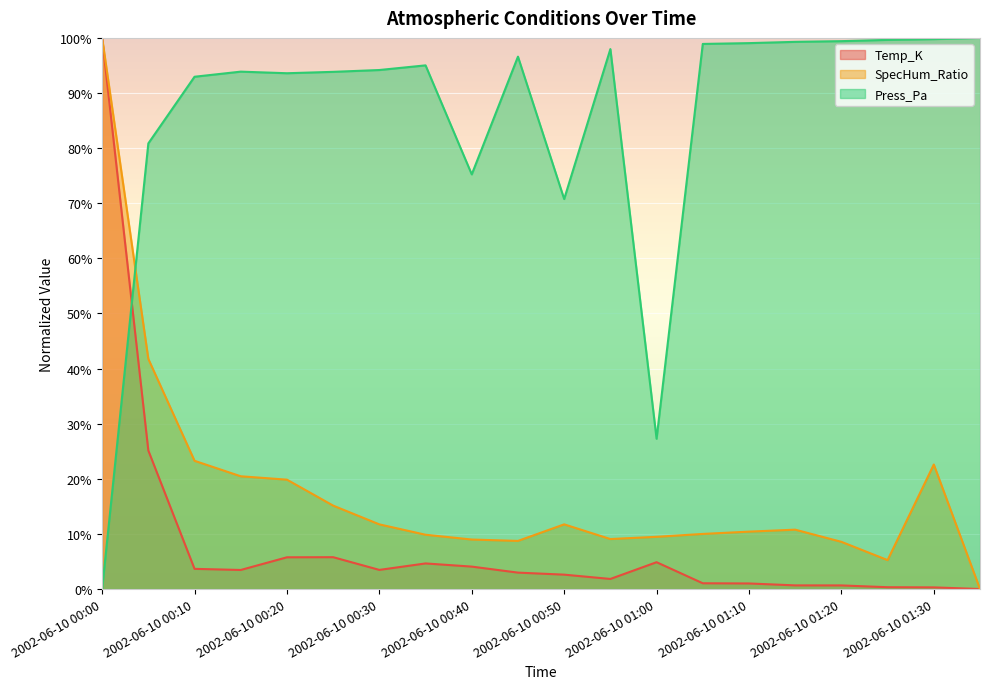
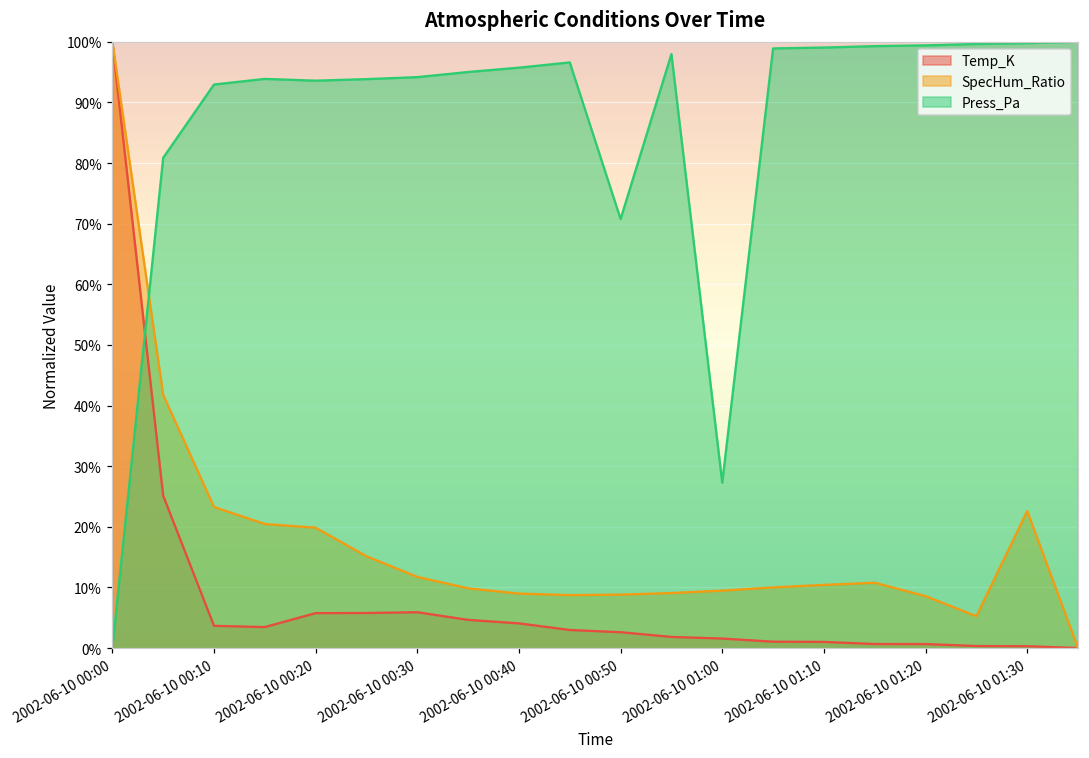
  {
    "Temp_K": {
      "2002-06-10 00:10": "4%",
      "2002-06-10 00:20": "6%",
-     "2002-06-10 00:30": "3%",
+     "2002-06-10 00:30": "6%",
      "2002-06-10 00:40": "4%",
      "2002-06-10 00:50": "3%",
-     "2002-06-10 01:00": "5%",
+     "2002-06-10 01:00": "2%",
      "2002-06-10 01:10": "1%",
      "2002-06-10 01:20": "1%",
      "2002-06-10 01:30": "0%"
    },
    "SpecHum_Ratio": {
      "2002-06-10 00:10": "23%",
      "2002-06-10 00:20": "20%",
      "2002-06-10 00:30": "12%",
      "2002-06-10 00:40": "9%",
-     "2002-06-10 00:50": "12%",
+     "2002-06-10 00:50": "9%",
      "2002-06-10 01:00": "9%",
      "2002-06-10 01:10": "10%",
      "2002-06-10 01:20": "9%",
      "2002-06-10 01:30": "23%"
    },
    "Press_Pa": {
      "2002-06-10 00:00": "0%",
      "2002-06-10 00:10": "93%",
      "2002-06-10 00:20": "94%",
      "2002-06-10 00:30": "94%",
-     "2002-06-10 00:40": "75%",
+     "2002-06-10 00:40": "96%",
      "2002-06-10 00:50": "71%",
      "2002-06-10 01:00": "27%",
      "2002-06-10 01:10": "99%",
      "2002-06-10 01:20": "99%",
      "2002-06-10 01:30": "100%"
    }
  }
